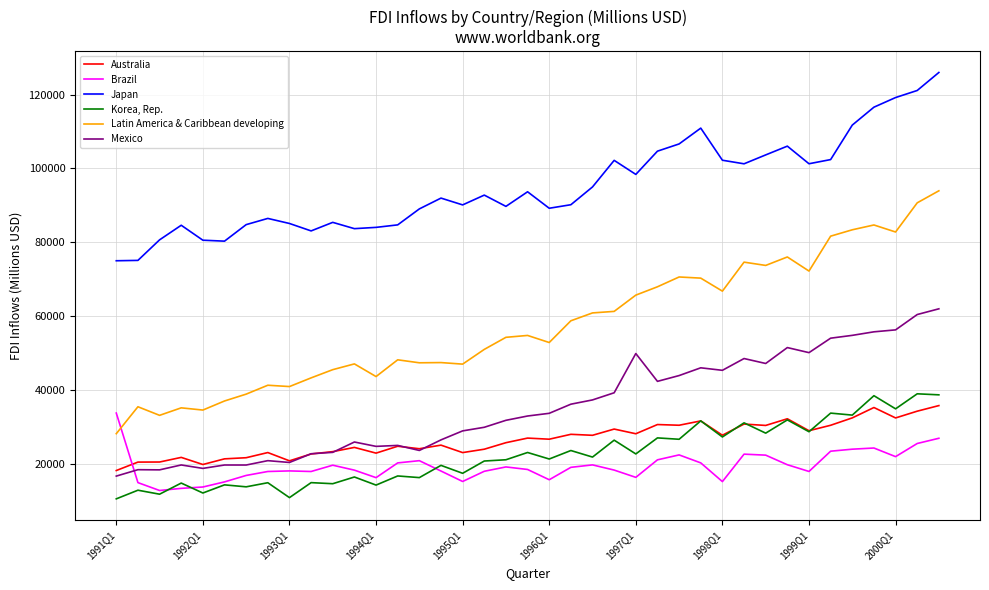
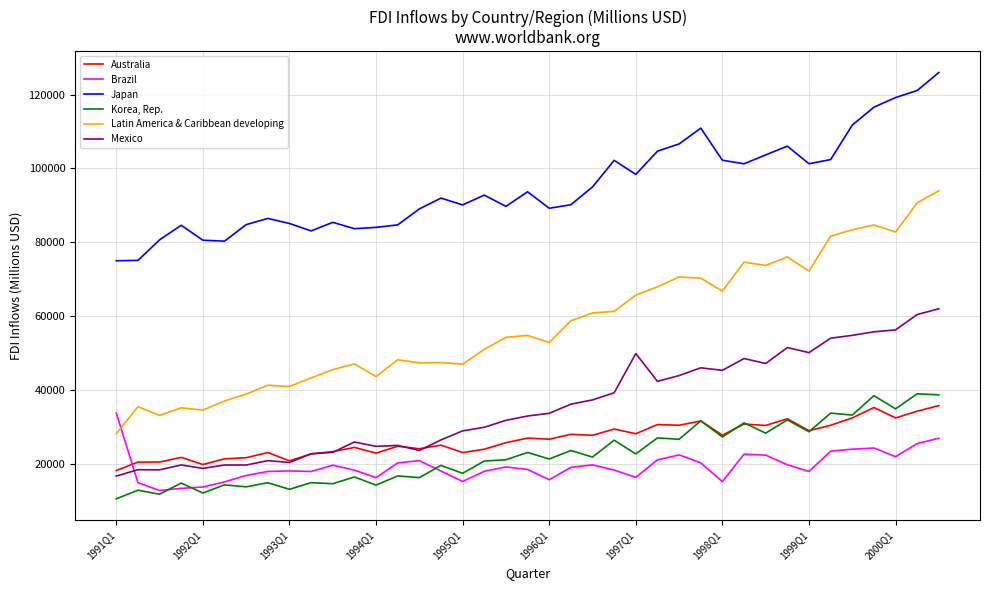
  {
    "Australia": {
      "1991Q1": 18000,
      "1992Q1": 20000,
      "1994Q1": 23000,
      "1995Q1": 23000,
      "1996Q1": 27000,
      "1997Q1": 28000,
      "2000Q1": 32000
    },
    "Brazil": {
      "1991Q1": 34000,
      "1992Q1": 14000,
      "1993Q1": 18000,
      "1994Q1": 16000,
      "1995Q1": 15000,
      "1996Q1": 16000,
      "1997Q1": 16000,
      "1998Q1": 15000,
      "1999Q1": 18000,
      "2000Q1": 22000
    },
    "Japan": {
      "1991Q1": 75000,
      "1992Q1": 81000,
      "1993Q1": 85000,
      "1994Q1": 84000,
      "1995Q1": 90000,
      "1996Q1": 89000,
      "1997Q1": 98000,
      "1998Q1": 102000,
      "1999Q1": 101000,
      "2000Q1": 119000
    },
    "Korea, Rep.": {
      "1991Q1": 10000,
      "1992Q1": 12000,
-     "1993Q1": 11000,
+     "1993Q1": 13000,
      "1994Q1": 14000,
      "1995Q1": 17000,
      "1996Q1": 21000,
      "1997Q1": 23000,
      "2000Q1": 35000
    },
    "Latin America & Caribbean developing": {
      "1991Q1": 28000,
      "1992Q1": 34000,
      "1993Q1": 41000,
      "1994Q1": 44000,
      "1995Q1": 47000,
      "1996Q1": 53000,
      "1997Q1": 66000,
      "1998Q1": 67000,
      "1999Q1": 72000,
      "2000Q1": 83000
    },
    "Mexico": {
      "1991Q1": 17000,
      "1992Q1": 19000,
      "1994Q1": 25000,
      "1995Q1": 29000,
      "1996Q1": 34000,
      "1997Q1": 50000,
      "1998Q1": 45000,
      "1999Q1": 50000,
      "2000Q1": 56000
    }
  }
